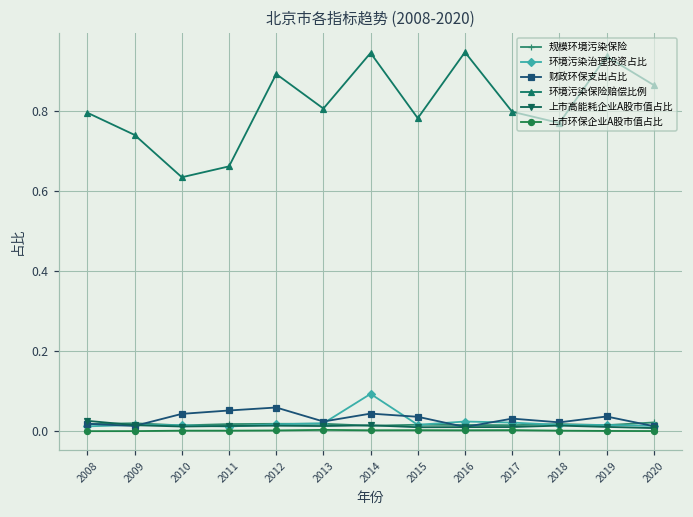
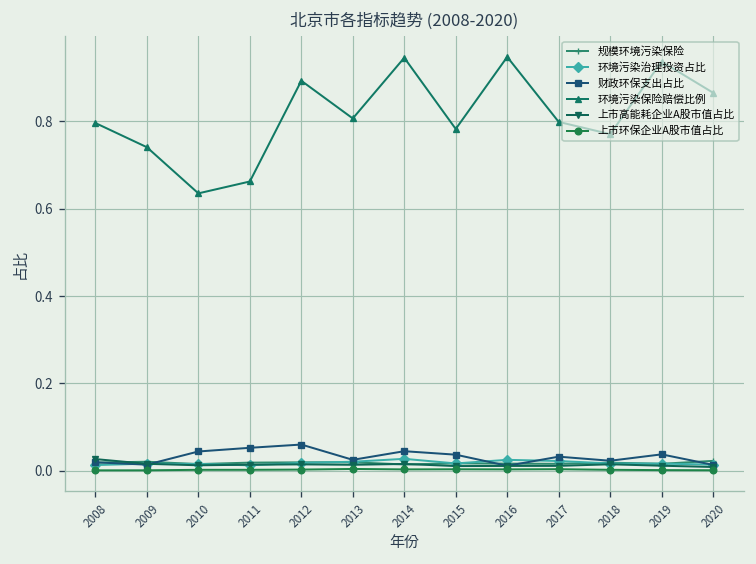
  {
    "环境污染治理投资占比": {
-     "2014": 0.09,
+     "2014": 0.03,
      "2016": 0.02
    }
  }
